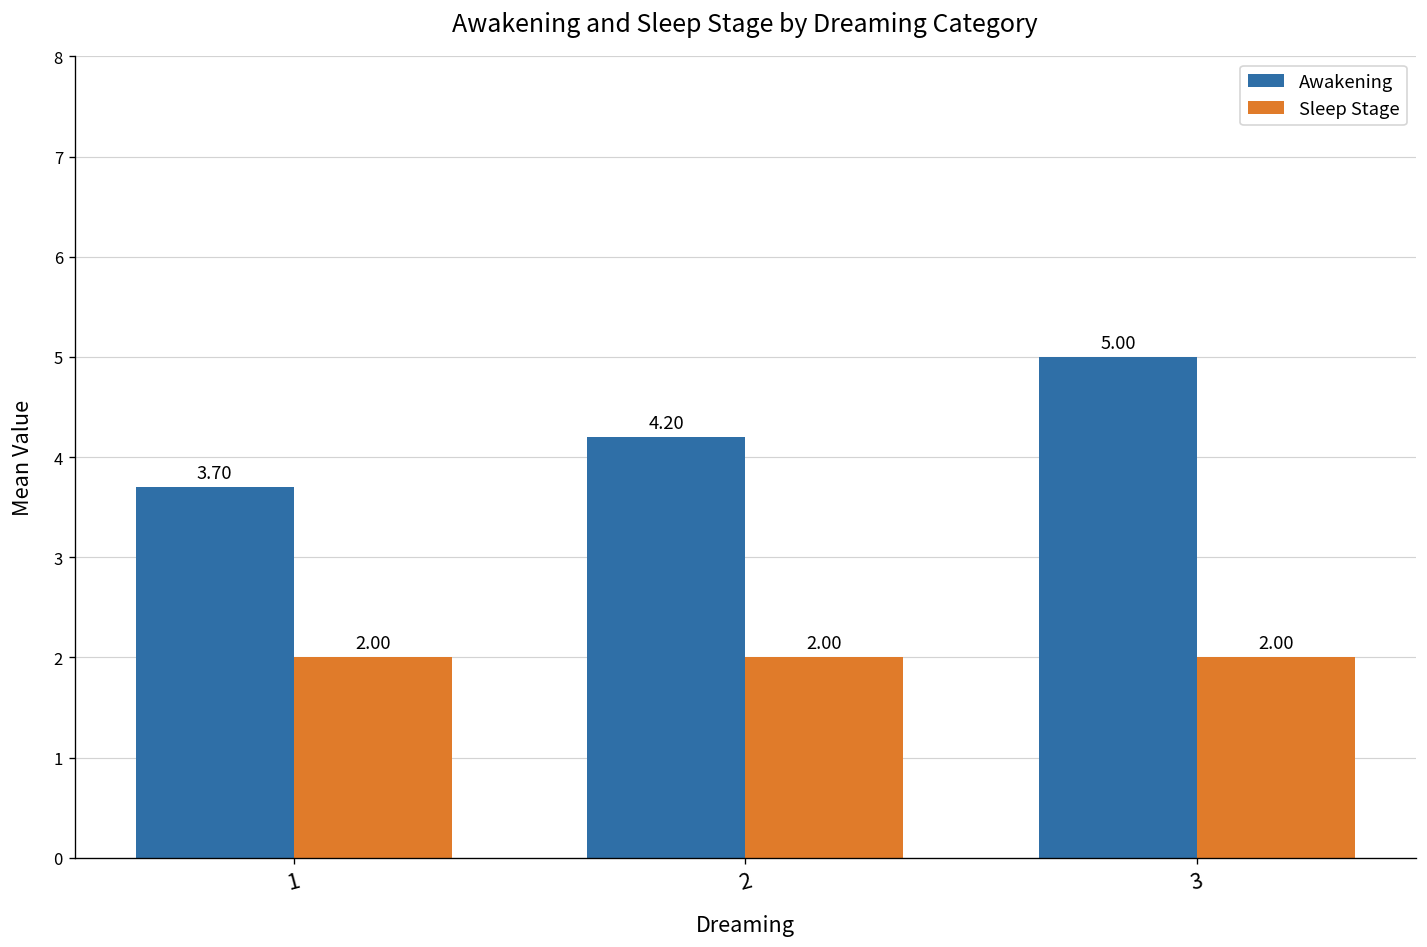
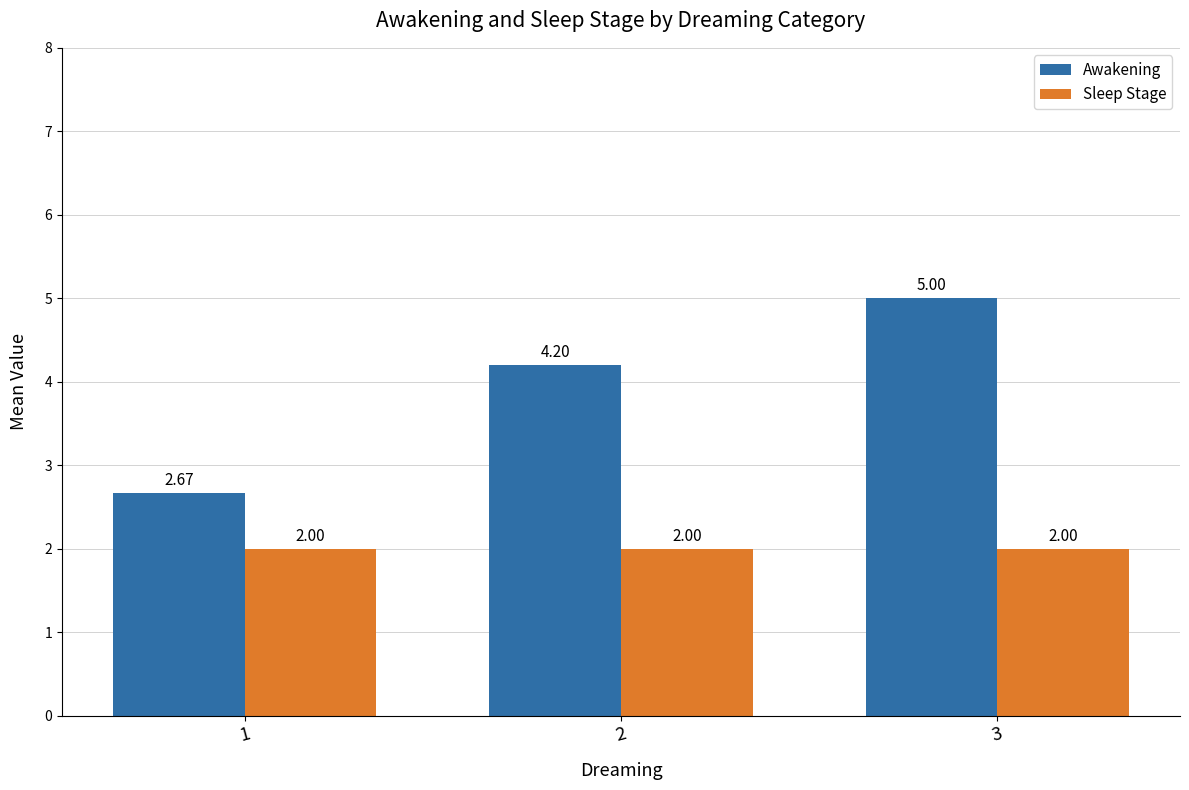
  {
    "Awakening": {
-     "1": 3.70,
+     "1": 2.67,
      "2": 4.20,
      "3": 5.00
    },
    "Sleep Stage": {
      "1": 2.00,
      "2": 2.00,
      "3": 2.00
    }
  }
